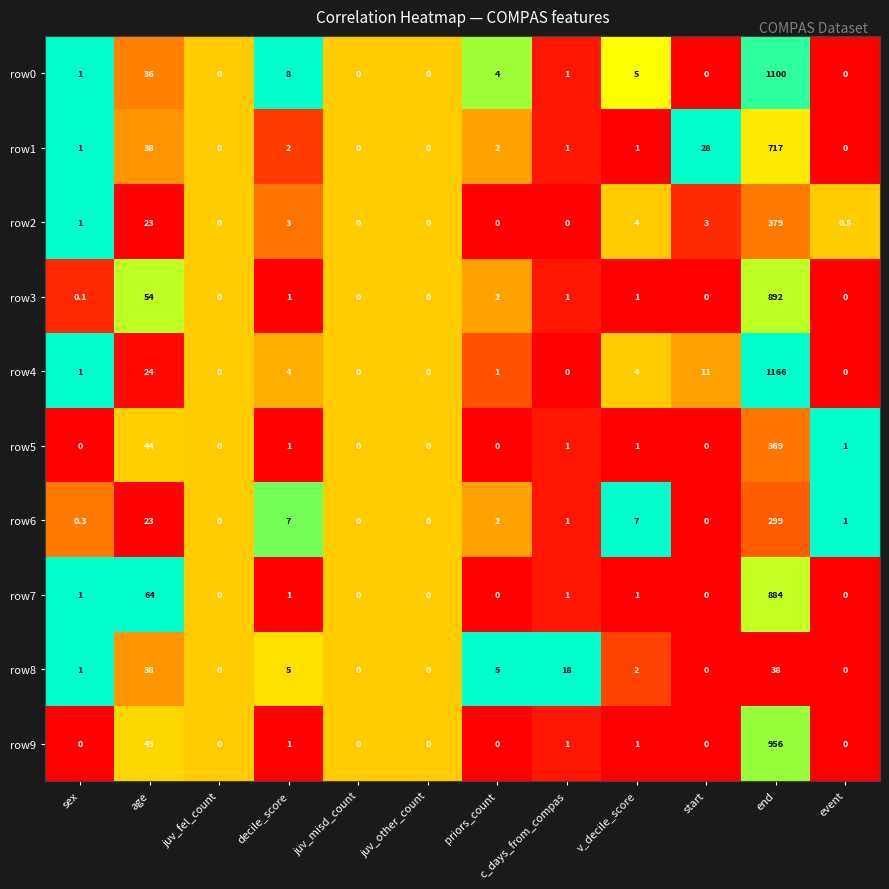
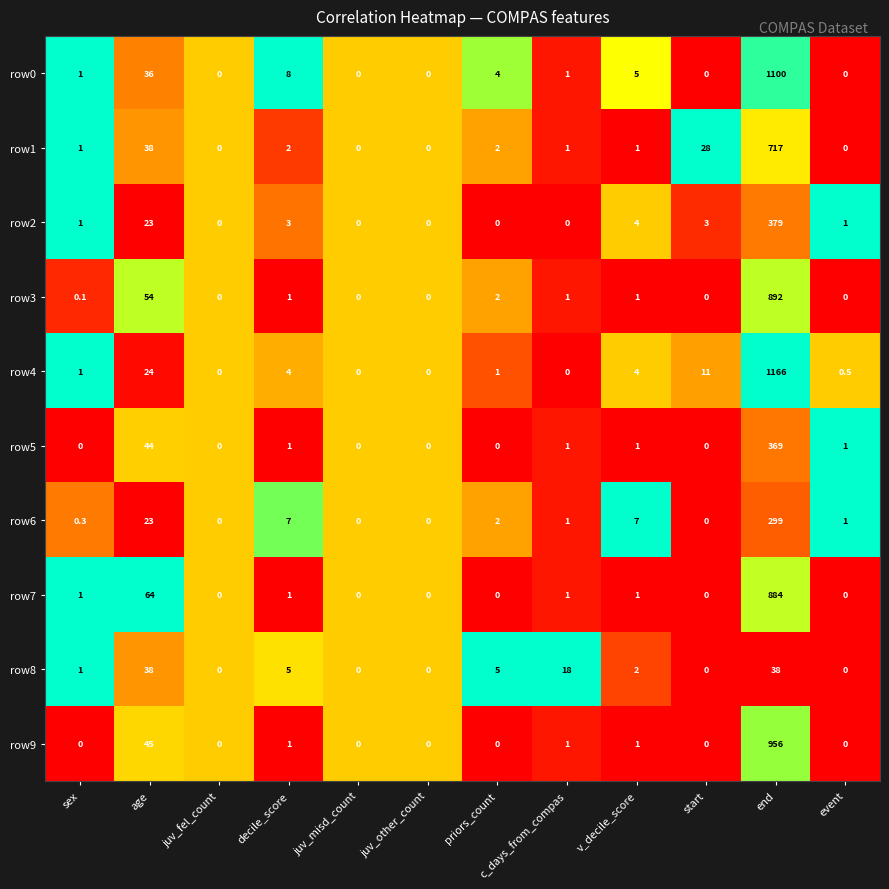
  {
    "row0": {
      "sex": 1,
      "age": 36,
      "juv_fel_count": 0,
      "decile_score": 8,
      "juv_misd_count": 0,
      "juv_other_count": 0,
      "priors_count": 4,
      "c_days_from_compas": 1,
      "v_decile_score": 5,
      "start": 0,
      "end": 1100,
      "event": 0
    },
    "row1": {
      "sex": 1,
      "age": 38,
      "juv_fel_count": 0,
      "decile_score": 2,
      "juv_misd_count": 0,
      "juv_other_count": 0,
      "priors_count": 2,
      "c_days_from_compas": 1,
      "v_decile_score": 1,
      "start": 28,
      "end": 717,
      "event": 0
    },
    "row2": {
      "sex": 1,
      "age": 23,
      "juv_fel_count": 0,
      "decile_score": 3,
      "juv_misd_count": 0,
      "juv_other_count": 0,
      "priors_count": 0,
      "c_days_from_compas": 0,
      "v_decile_score": 4,
      "start": 3,
      "end": 379,
-     "event": 0.5
+     "event": 1
    },
    "row3": {
      "sex": 0.1,
      "age": 54,
      "juv_fel_count": 0,
      "decile_score": 1,
      "juv_misd_count": 0,
      "juv_other_count": 0,
      "priors_count": 2,
      "c_days_from_compas": 1,
      "v_decile_score": 1,
      "start": 0,
      "end": 892,
      "event": 0
    },
    "row4": {
      "sex": 1,
      "age": 24,
      "juv_fel_count": 0,
      "decile_score": 4,
      "juv_misd_count": 0,
      "juv_other_count": 0,
      "priors_count": 1,
      "c_days_from_compas": 0,
      "v_decile_score": 4,
      "start": 11,
      "end": 1166,
-     "event": 0
+     "event": 0.5
    },
    "row5": {
      "sex": 0,
      "age": 44,
      "juv_fel_count": 0,
      "decile_score": 1,
      "juv_misd_count": 0,
      "juv_other_count": 0,
      "priors_count": 0,
      "c_days_from_compas": 1,
      "v_decile_score": 1,
      "start": 0,
      "end": 369,
      "event": 1
    },
    "row6": {
      "sex": 0.3,
      "age": 23,
      "juv_fel_count": 0,
      "decile_score": 7,
      "juv_misd_count": 0,
      "juv_other_count": 0,
      "priors_count": 2,
      "c_days_from_compas": 1,
      "v_decile_score": 7,
      "start": 0,
      "end": 299,
      "event": 1
    },
    "row7": {
      "sex": 1,
      "age": 64,
      "juv_fel_count": 0,
      "decile_score": 1,
      "juv_misd_count": 0,
      "juv_other_count": 0,
      "priors_count": 0,
      "c_days_from_compas": 1,
      "v_decile_score": 1,
      "start": 0,
      "end": 884,
      "event": 0
    },
    "row8": {
      "sex": 1,
      "age": 38,
      "juv_fel_count": 0,
      "decile_score": 5,
      "juv_misd_count": 0,
      "juv_other_count": 0,
      "priors_count": 5,
      "c_days_from_compas": 18,
      "v_decile_score": 2,
      "start": 0,
      "end": 38,
      "event": 0
    },
    "row9": {
      "sex": 0,
      "age": 45,
      "juv_fel_count": 0,
      "decile_score": 1,
      "juv_misd_count": 0,
      "juv_other_count": 0,
      "priors_count": 0,
      "c_days_from_compas": 1,
      "v_decile_score": 1,
      "start": 0,
      "end": 956,
      "event": 0
    }
  }
